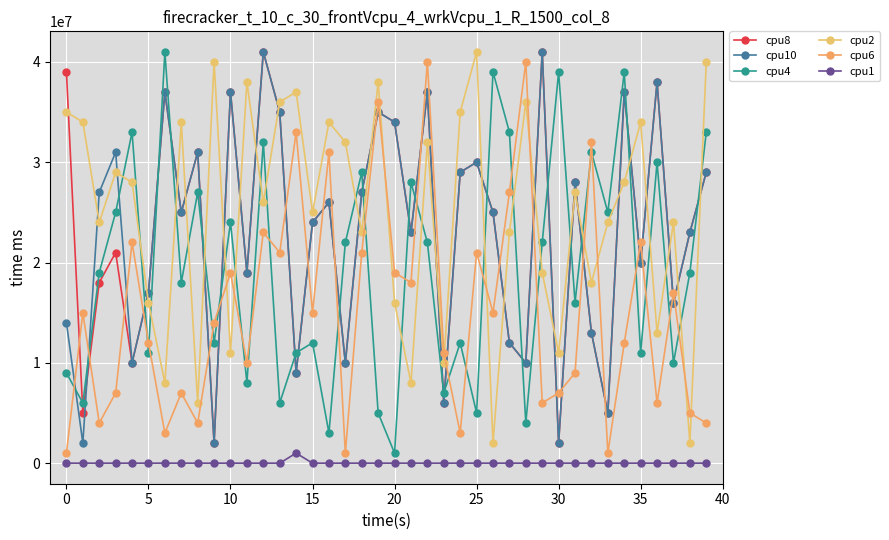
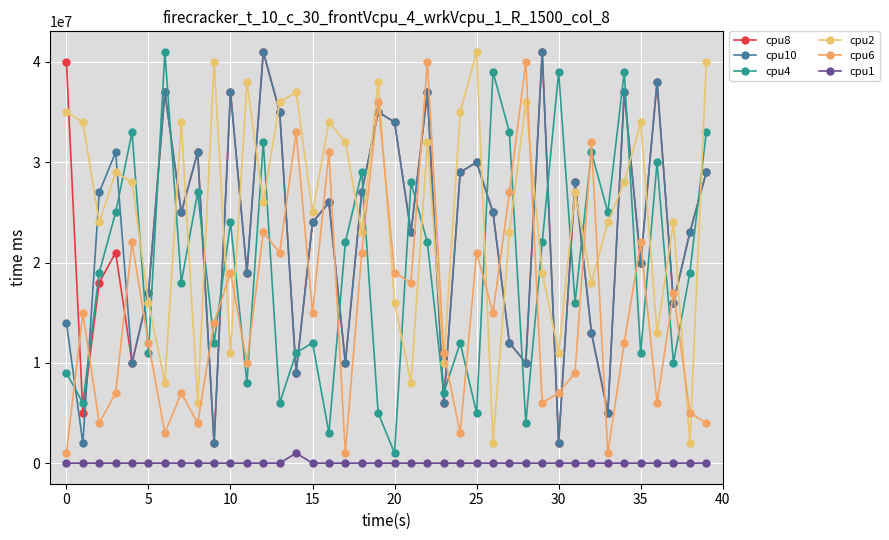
  {
    "cpu8": {
-     "0": 39000000
+     "0": 40000000
    },
    "cpu1": {
      "0": 0,
      "5": 0,
      "10": 0,
      "15": 0,
      "20": 0,
      "25": 0,
      "30": 0,
      "35": 0
    }
  }
